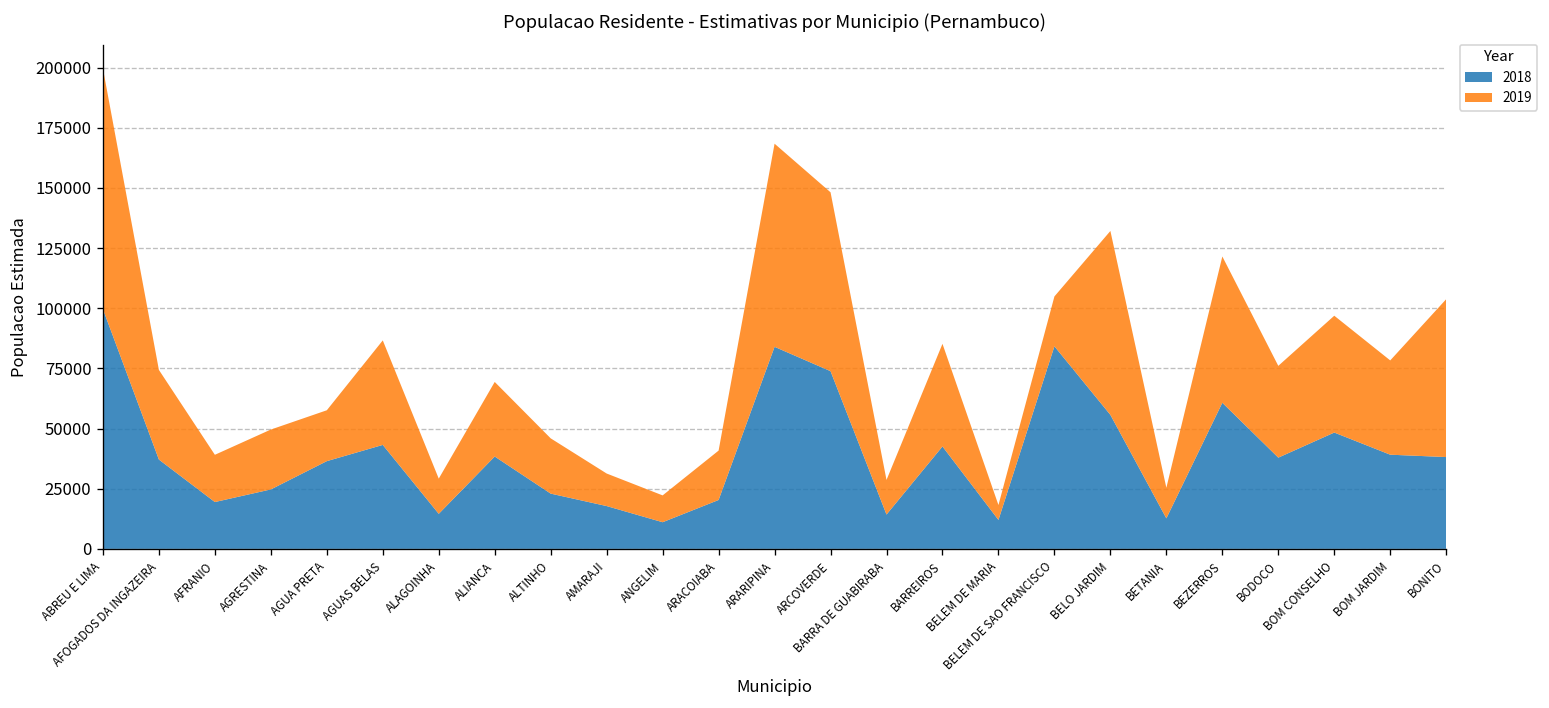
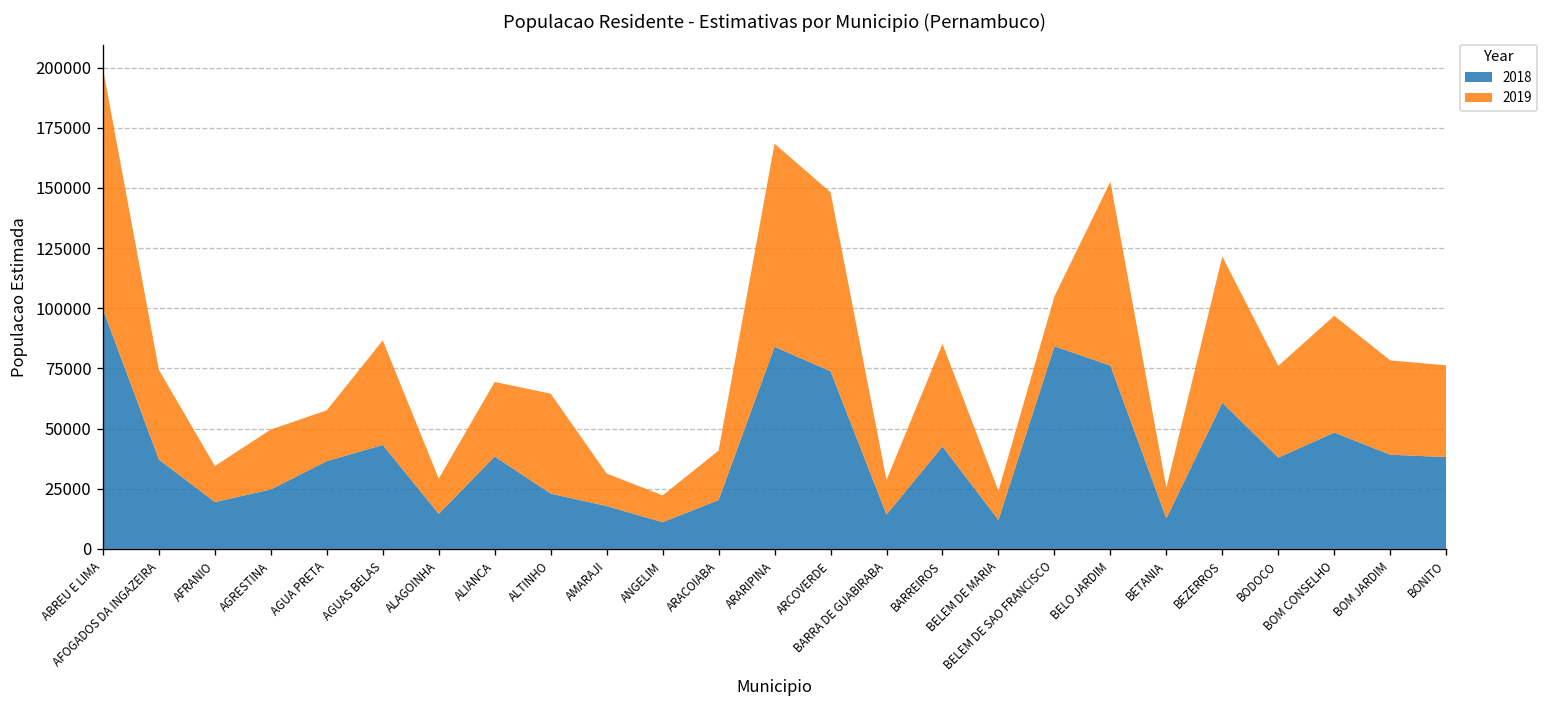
  {
    "2018": {
      "ABREU E LIMA": 100000,
      "AFOGADOS DA INGAZEIRA": 37000,
      "AFRANIO": 19000,
      "AGRESTINA": 25000,
      "AGUA PRETA": 36000,
      "AGUAS BELAS": 43000,
      "ALAGOINHA": 15000,
      "ALIANCA": 38000,
      "ALTINHO": 23000,
      "AMARAJI": 18000,
      "ANGELIM": 11000,
      "ARACOIABA": 20000,
      "ARARIPINA": 84000,
      "ARCOVERDE": 74000,
      "BARRA DE GUABIRABA": 14000,
      "BARREIROS": 43000,
      "BELEM DE MARIA": 12000,
      "BELEM DE SAO FRANCISCO": 84000,
-     "BELO JARDIM": 56000,
+     "BELO JARDIM": 76000,
      "BETANIA": 13000,
      "BEZERROS": 61000,
      "BODOCO": 38000,
      "BOM CONSELHO": 48000,
      "BOM JARDIM": 39000,
      "BONITO": 38000
    },
    "2019": {
      "ABREU E LIMA": 100000,
      "AFOGADOS DA INGAZEIRA": 37000,
-     "AFRANIO": 20000,
+     "AFRANIO": 15000,
      "AGRESTINA": 25000,
      "AGUA PRETA": 21000,
      "AGUAS BELAS": 43000,
      "ALAGOINHA": 15000,
      "ALIANCA": 31000,
-     "ALTINHO": 23000,
+     "ALTINHO": 42000,
      "AMARAJI": 14000,
      "ANGELIM": 11000,
      "ARACOIABA": 21000,
      "ARARIPINA": 84000,
      "ARCOVERDE": 74000,
      "BARRA DE GUABIRABA": 14000,
      "BARREIROS": 43000,
-     "BELEM DE MARIA": 6000,
+     "BELEM DE MARIA": 12000,
      "BELEM DE SAO FRANCISCO": 21000,
      "BELO JARDIM": 76000,
      "BETANIA": 13000,
      "BEZERROS": 61000,
      "BODOCO": 38000,
      "BOM CONSELHO": 49000,
      "BOM JARDIM": 39000,
-     "BONITO": 66000
+     "BONITO": 38000
    }
  }
